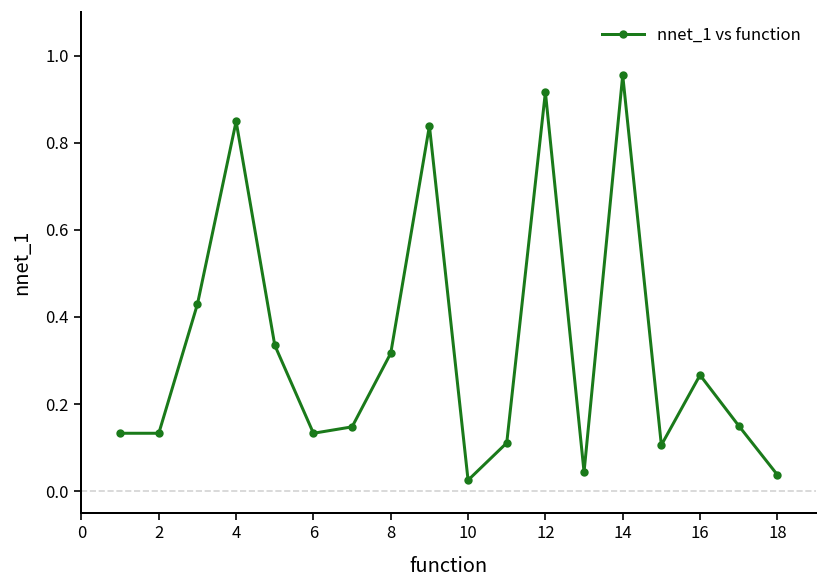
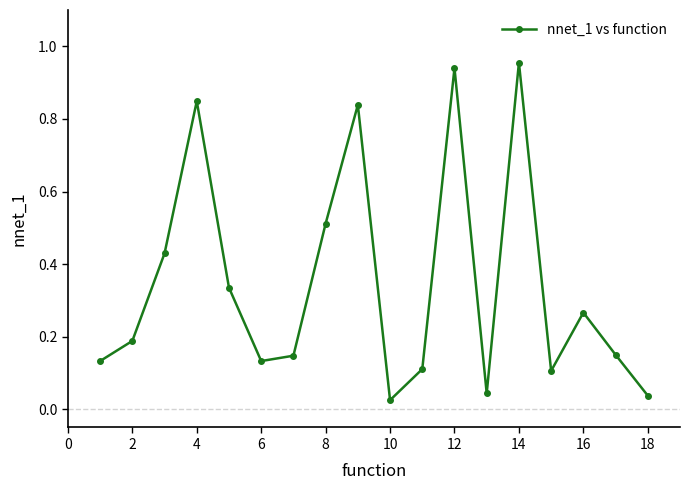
  {
-   "2": 0.13,
+   "2": 0.19,
    "4": 0.85,
    "6": 0.13,
-   "8": 0.32,
+   "8": 0.51,
    "10": 0.03,
-   "12": 0.92,
+   "12": 0.94,
    "14": 0.96,
    "16": 0.27,
    "18": 0.04
  }
